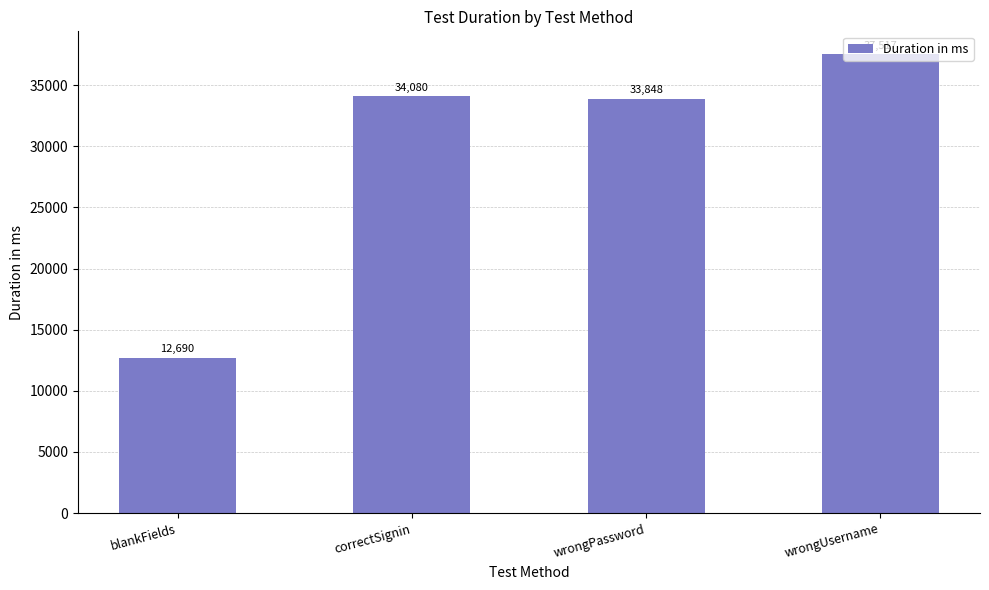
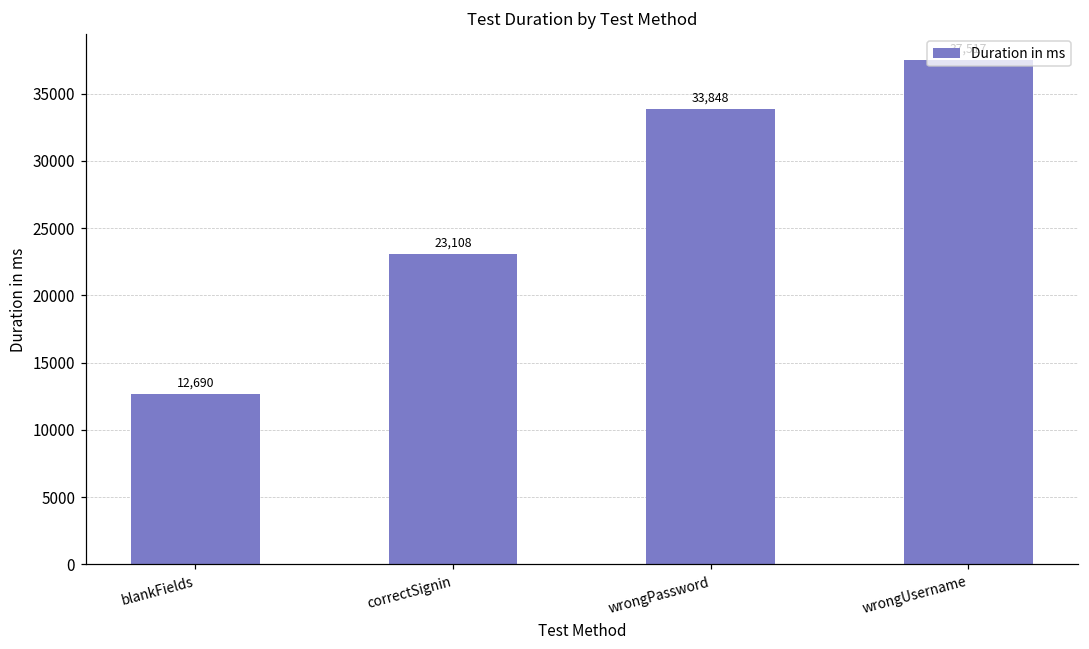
  {
    "blankFields": "12,690",
-   "correctSignin": "34,080",
+   "correctSignin": "23,108",
    "wrongPassword": "33,848"
  }
